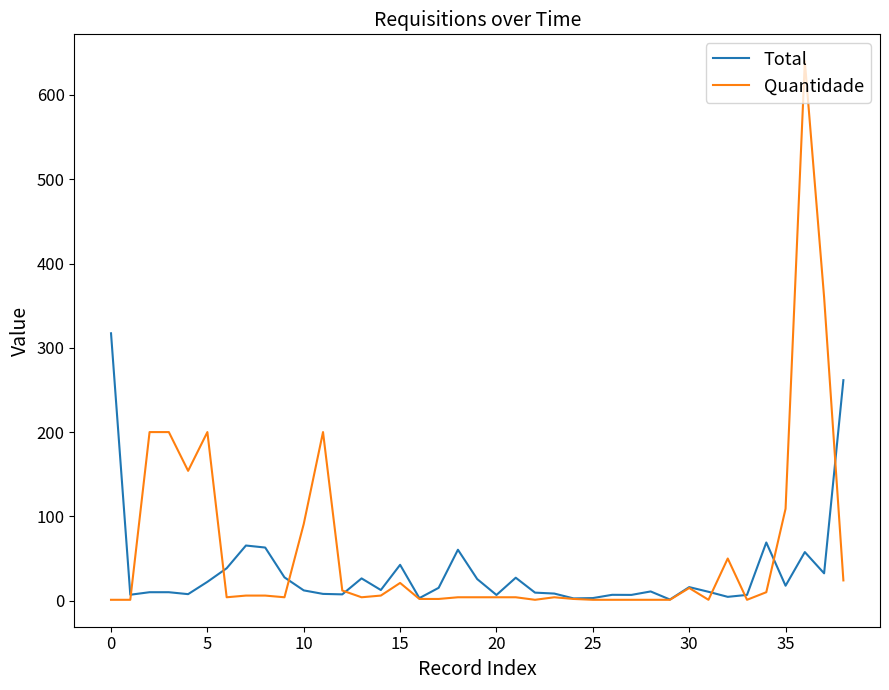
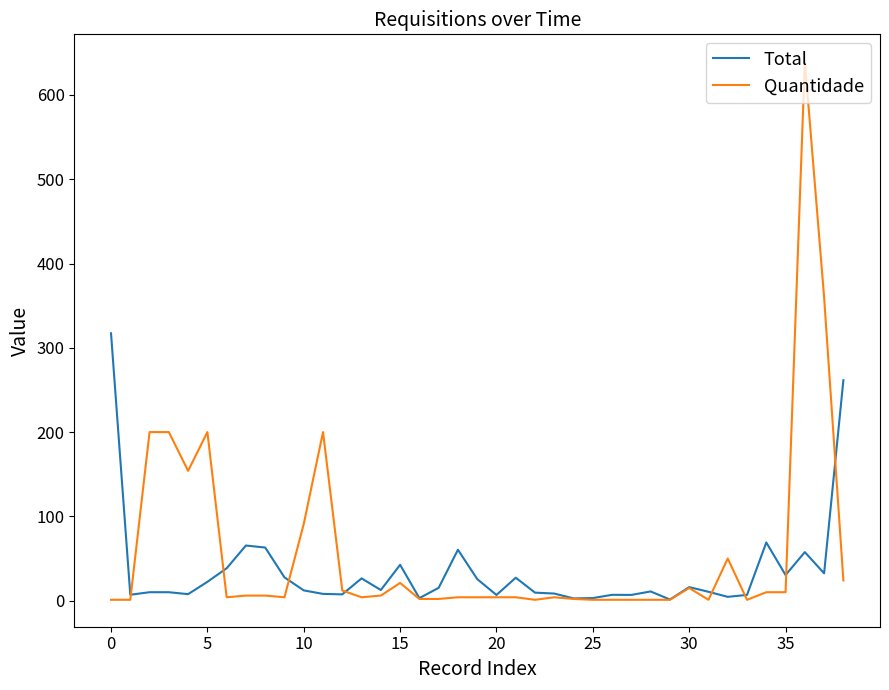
  {
    "Total": {
      "0": 320,
      "5": 20,
      "10": 10,
      "15": 40,
-     "35": 20
+     "35": 30
    },
    "Quantidade": {
      "0": 0,
      "5": 200,
      "10": 90,
      "15": 20,
-     "35": 110
+     "35": 10
    }
  }
